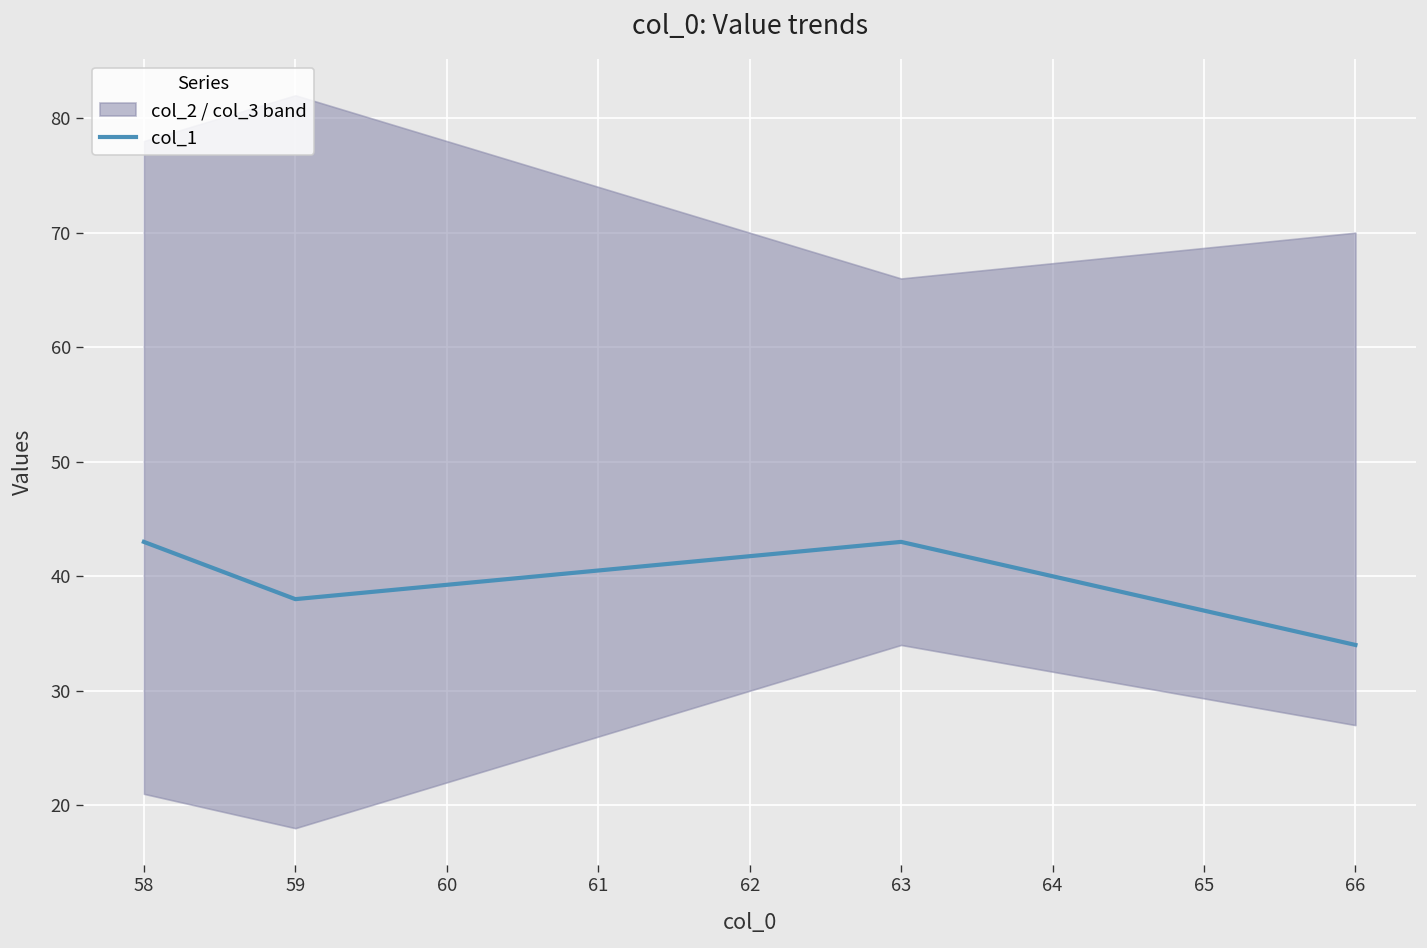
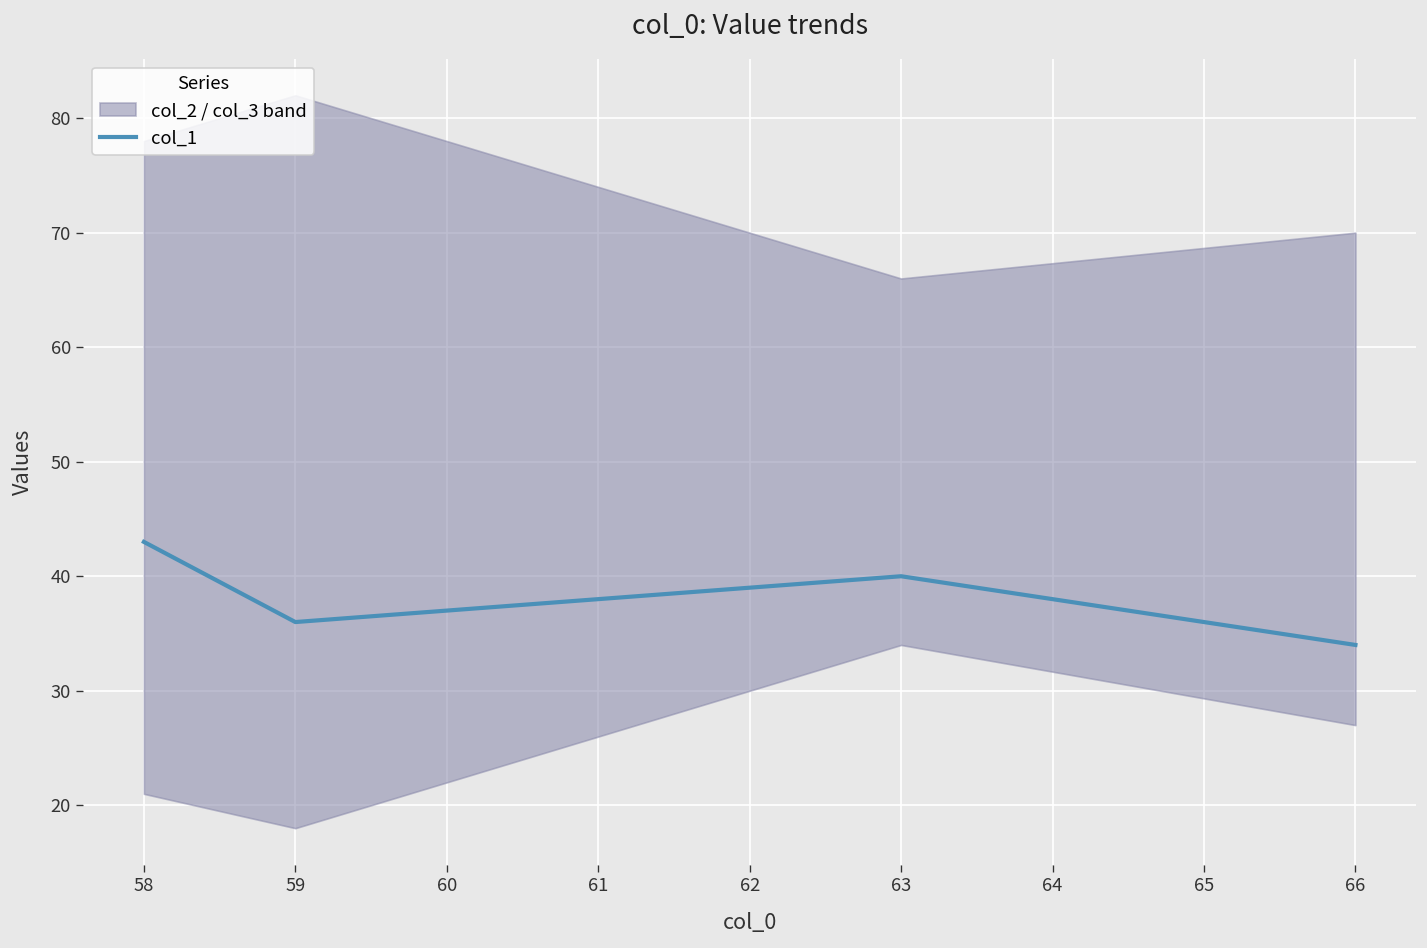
  {
    "col_1": {
      "58": 43,
-     "59": 38,
-     "63": 43,
+     "59": 36,
+     "63": 40,
      "66": 34
    }
  }
